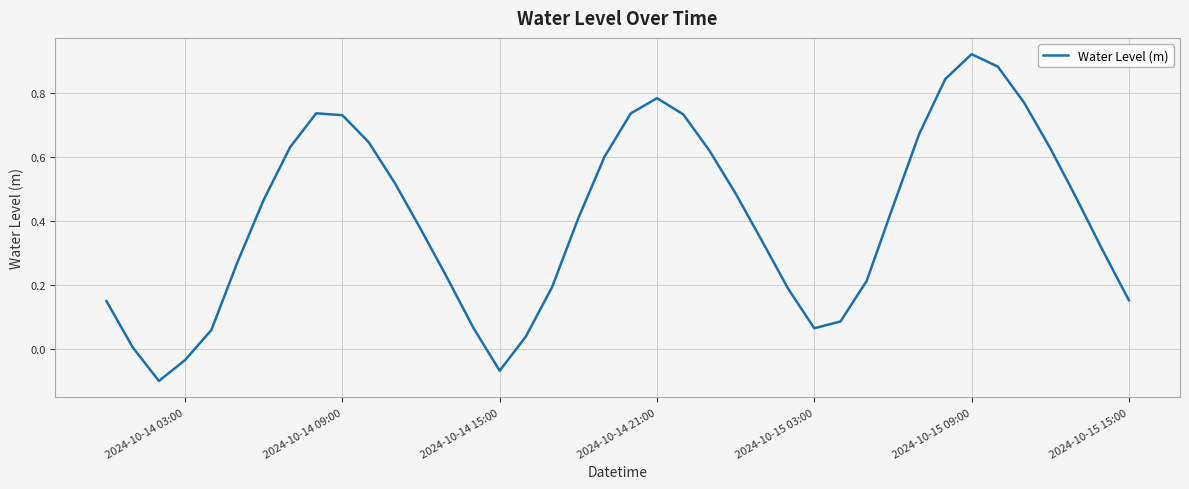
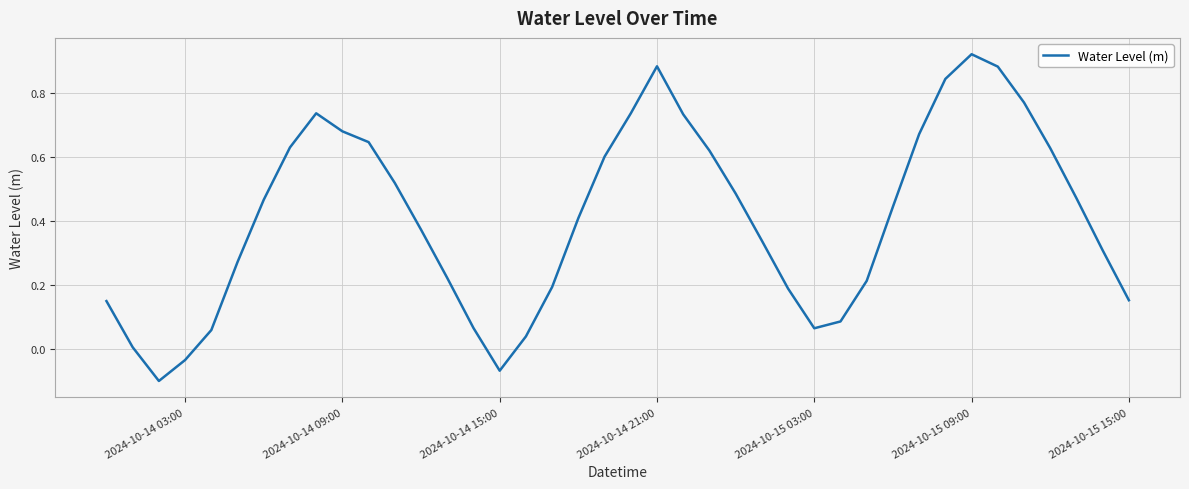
  {
    "2024-10-14 03:00": -0.03,
-   "2024-10-14 09:00": 0.73,
+   "2024-10-14 09:00": 0.68,
    "2024-10-14 15:00": -0.07,
-   "2024-10-14 21:00": 0.78,
+   "2024-10-14 21:00": 0.88,
    "2024-10-15 03:00": 0.07,
    "2024-10-15 09:00": 0.92,
    "2024-10-15 15:00": 0.15
  }
